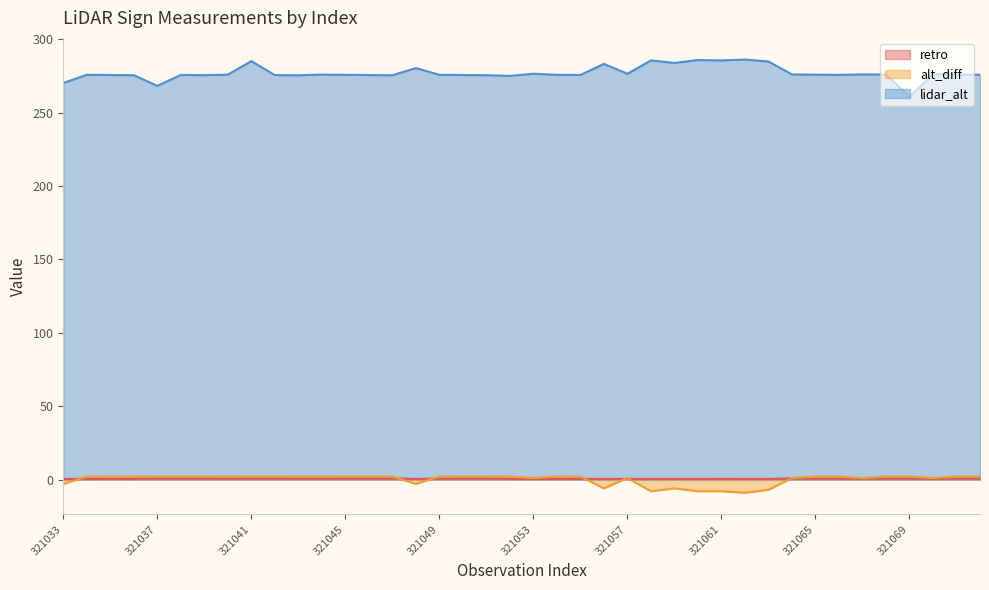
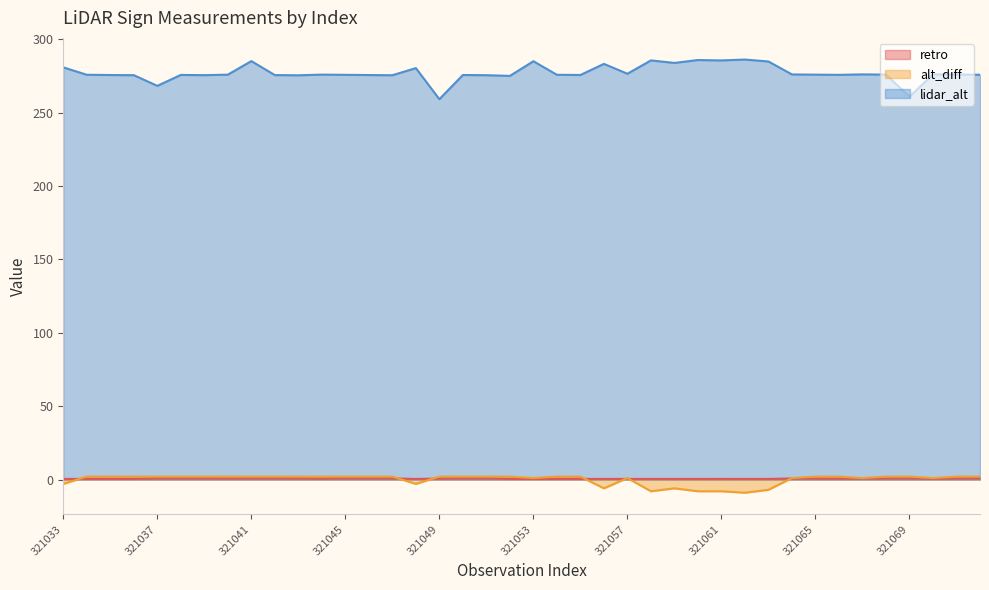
  {
    "lidar_alt": {
-     "321033": 270,
+     "321033": 281,
      "321037": 268,
      "321041": 285,
      "321045": 276,
-     "321049": 276,
-     "321053": 276,
+     "321049": 259,
+     "321053": 285,
      "321057": 276,
      "321061": 286,
      "321065": 276
    }
  }
